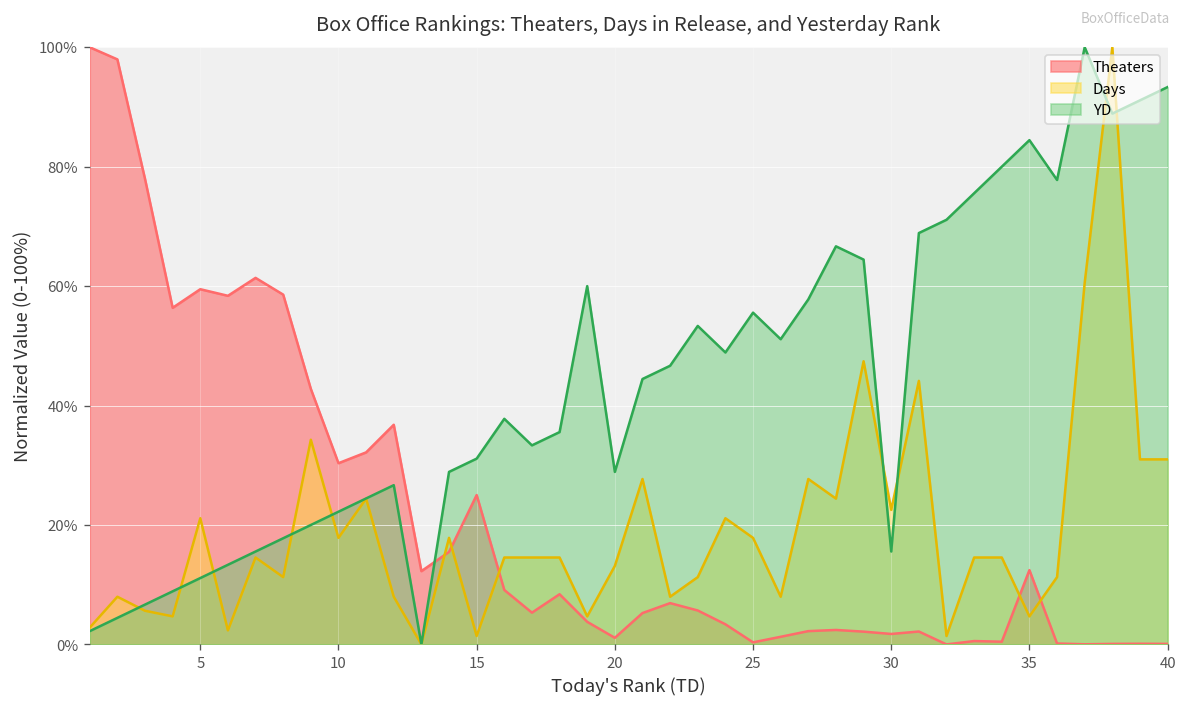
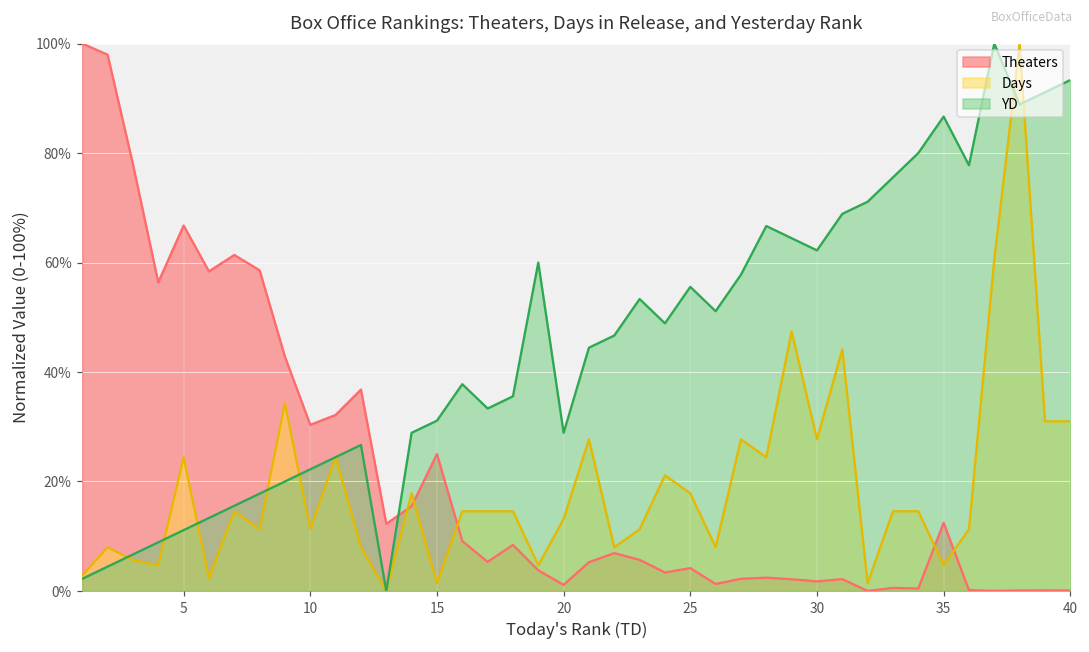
  {
    "Theaters": {
-     "5": "59%",
+     "5": "67%",
      "10": "30%",
      "15": "25%",
      "20": "1%",
-     "25": "0%",
+     "25": "4%",
      "30": "2%",
      "35": "12%",
      "40": "0%"
    },
    "Days": {
-     "5": "21%",
-     "10": "18%",
+     "5": "24%",
+     "10": "11%",
      "15": "1%",
      "20": "13%",
      "25": "18%",
-     "30": "23%",
+     "30": "28%",
      "35": "5%",
      "40": "31%"
    },
    "YD": {
      "5": "11%",
      "10": "22%",
      "15": "31%",
      "20": "29%",
      "25": "56%",
-     "30": "16%",
-     "35": "84%",
+     "30": "62%",
+     "35": "87%",
      "40": "93%"
    }
  }
